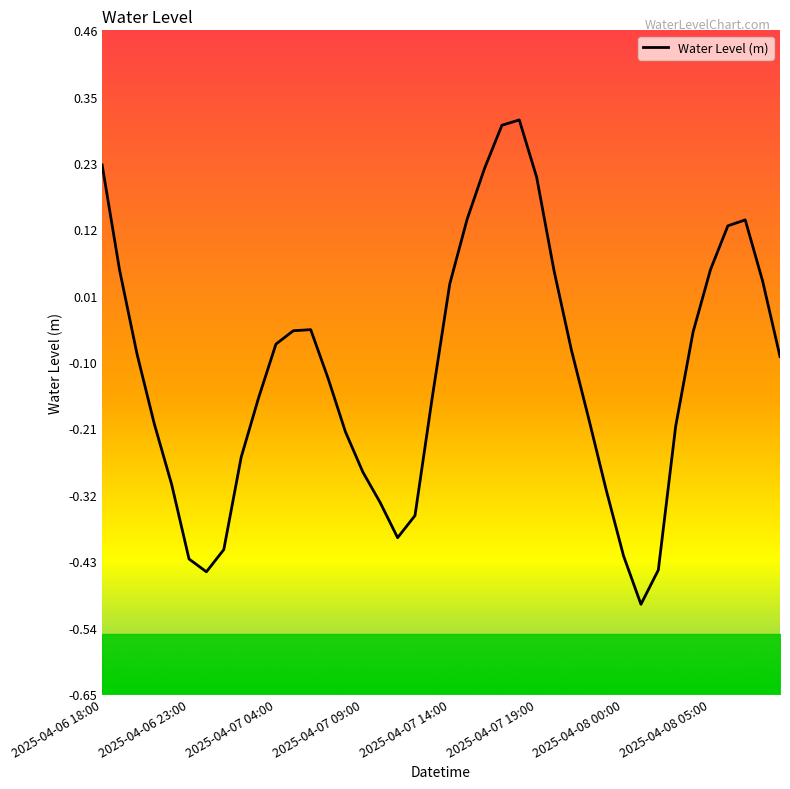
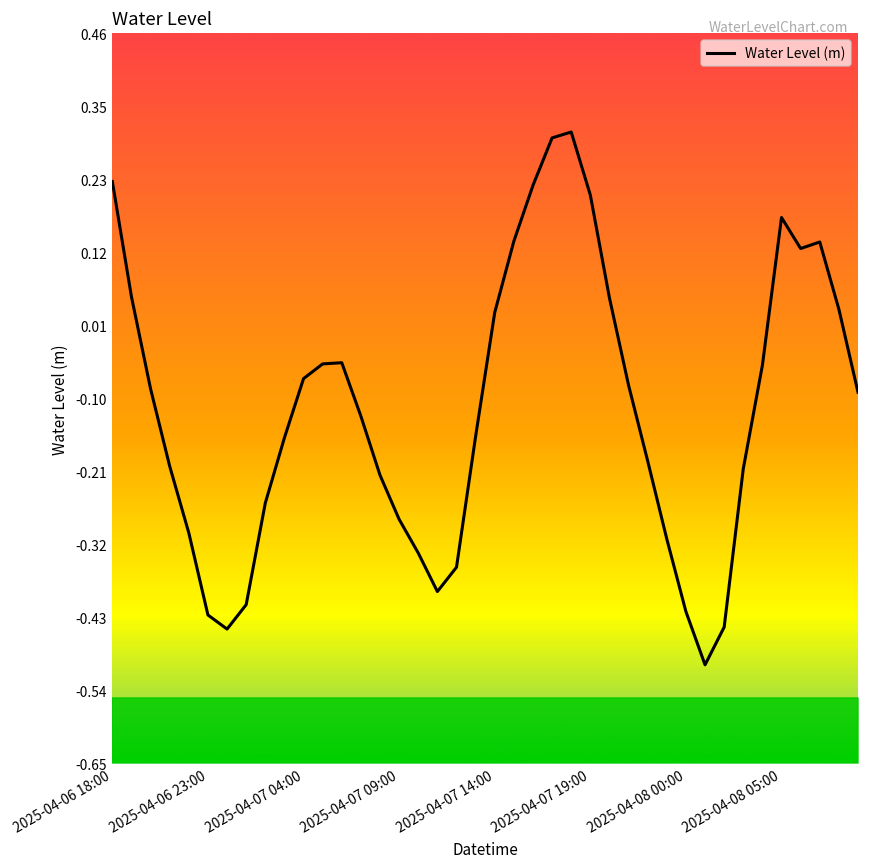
  {
    "Water Level (m)": {
      "2025-04-06 18:00": 0.23,
      "2025-04-06 23:00": -0.43,
      "2025-04-07 04:00": -0.07,
      "2025-04-07 09:00": -0.28,
      "2025-04-07 14:00": 0.03,
      "2025-04-07 19:00": 0.21,
      "2025-04-08 00:00": -0.42,
-     "2025-04-08 05:00": 0.06
+     "2025-04-08 05:00": 0.18
    }
  }
